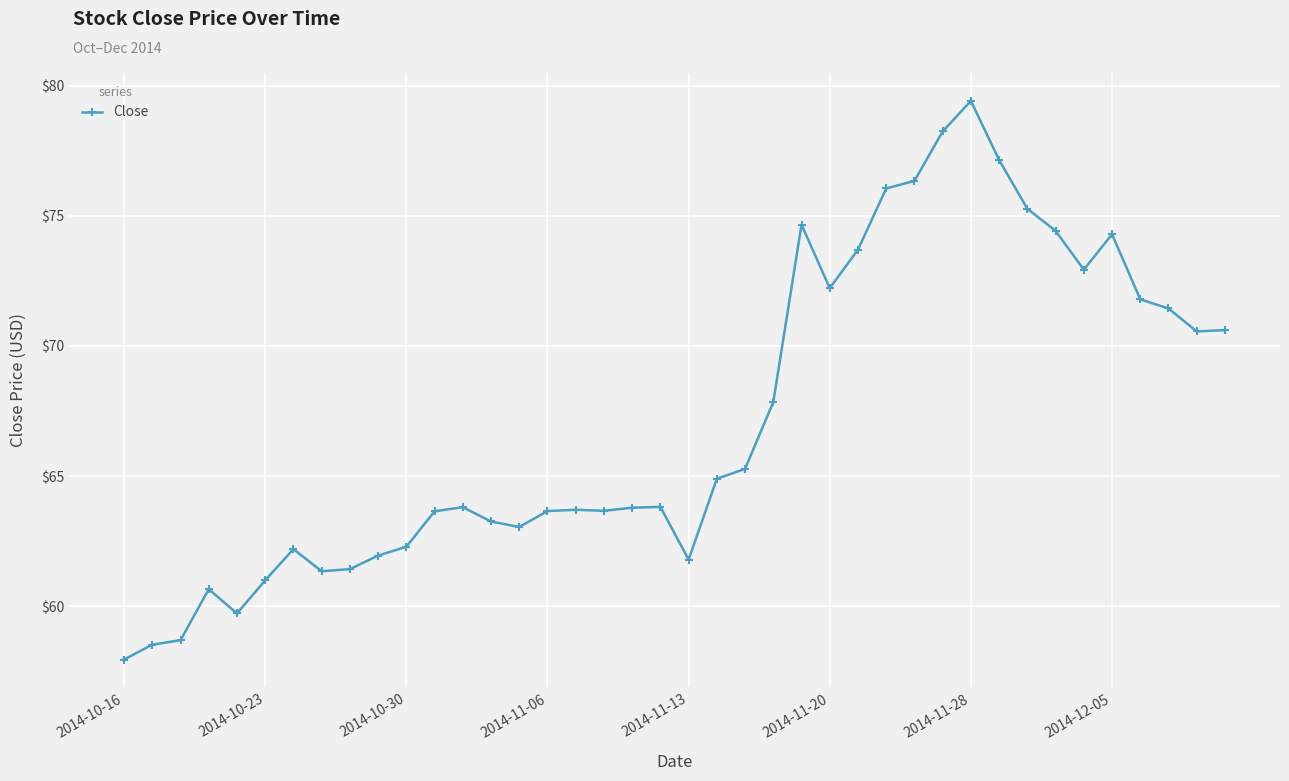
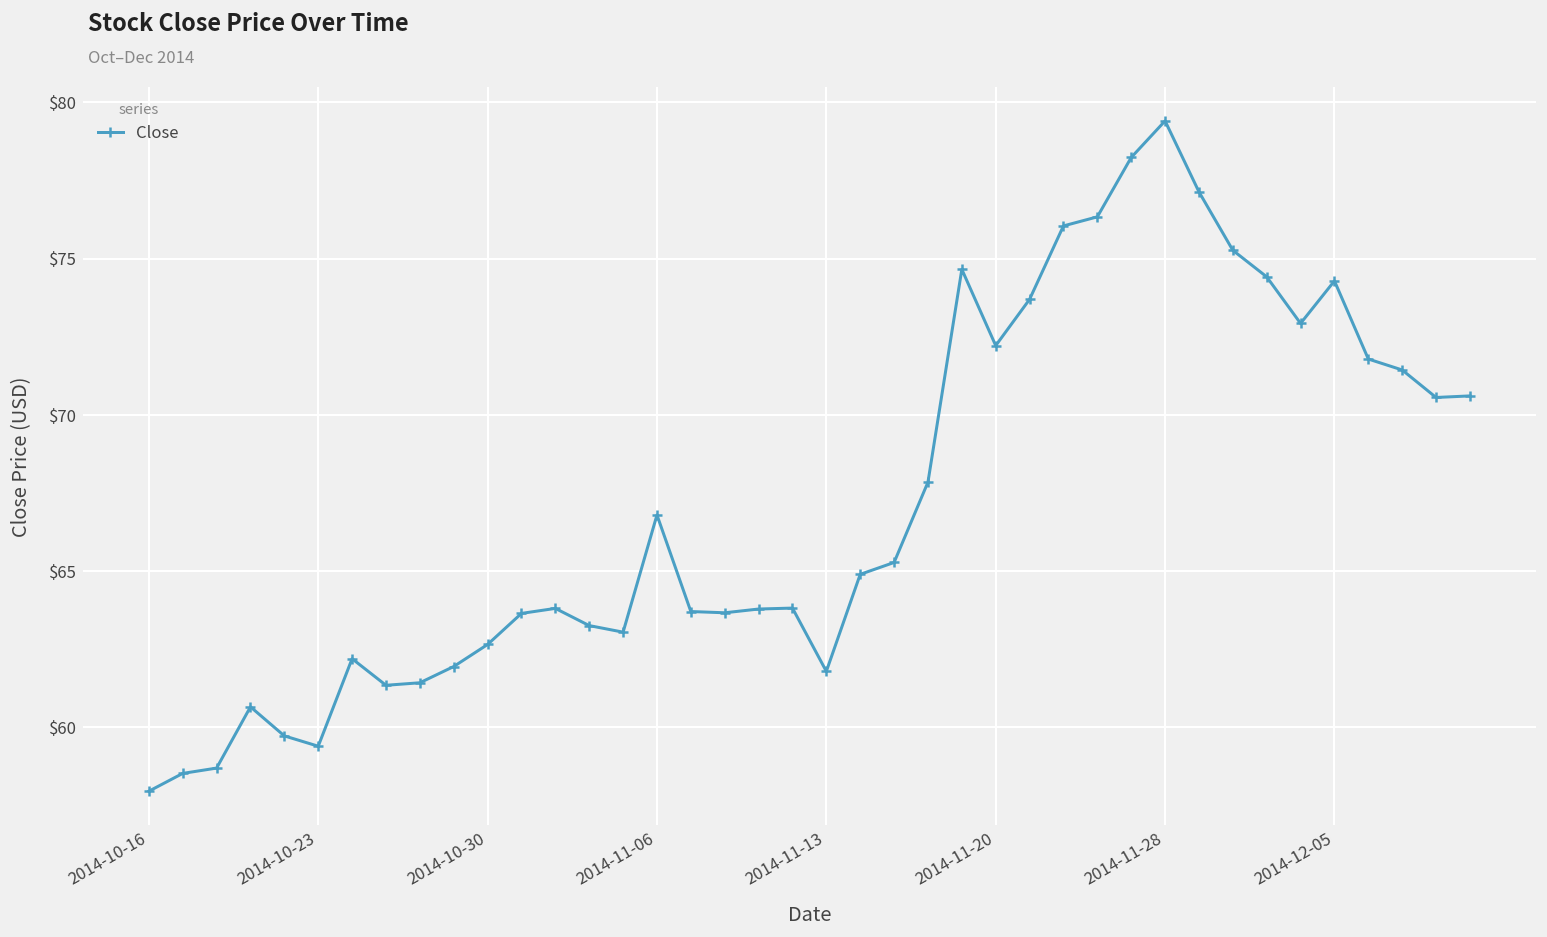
  {
    "2014-10-16": "$58.0",
-   "2014-10-23": "$61.0",
-   "2014-10-30": "$62.3",
-   "2014-11-06": "$63.7",
+   "2014-10-23": "$59.4",
+   "2014-10-30": "$62.7",
+   "2014-11-06": "$66.8",
    "2014-11-13": "$61.8",
    "2014-11-20": "$72.2",
    "2014-11-28": "$79.4",
    "2014-12-05": "$74.3"
  }
